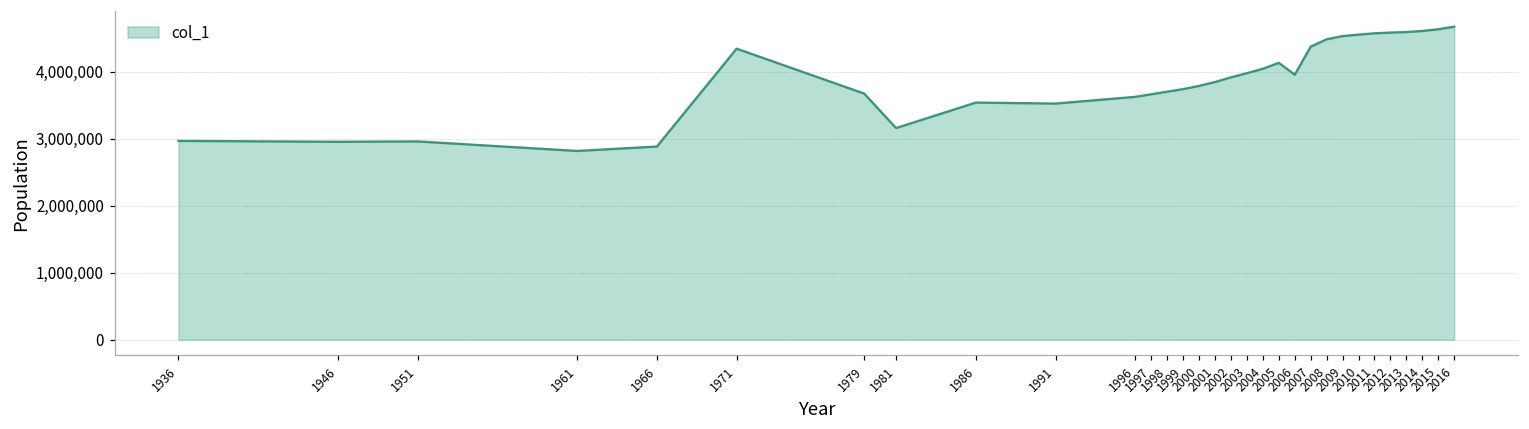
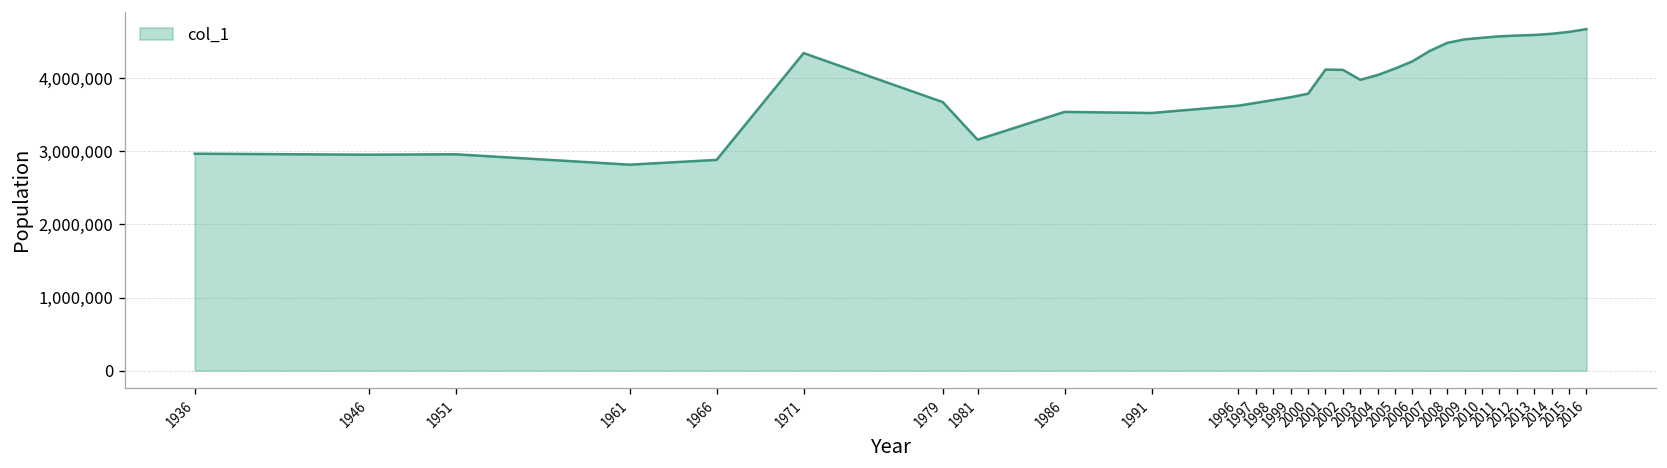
  {
    "1936": "3,000,000",
    "1946": "3,000,000",
    "1951": "3,000,000",
    "1961": "2,800,000",
    "1966": "2,900,000",
    "1971": "4,300,000",
    "1979": "3,700,000",
    "1981": "3,200,000",
    "1986": "3,500,000",
    "1991": "3,500,000",
    "1996": "3,600,000",
    "1997": "3,700,000",
    "1998": "3,700,000",
    "1999": "3,700,000",
    "2000": "3,800,000",
-   "2001": "3,800,000",
-   "2002": "3,900,000",
+   "2001": "4,100,000",
+   "2002": "4,100,000",
    "2003": "4,000,000",
    "2004": "4,000,000",
    "2005": "4,100,000",
-   "2006": "4,000,000",
+   "2006": "4,200,000",
    "2007": "4,400,000",
    "2008": "4,500,000",
    "2009": "4,500,000",
    "2010": "4,600,000",
    "2011": "4,600,000",
    "2012": "4,600,000",
    "2013": "4,600,000",
    "2014": "4,600,000",
    "2015": "4,600,000",
    "2016": "4,700,000"
  }
